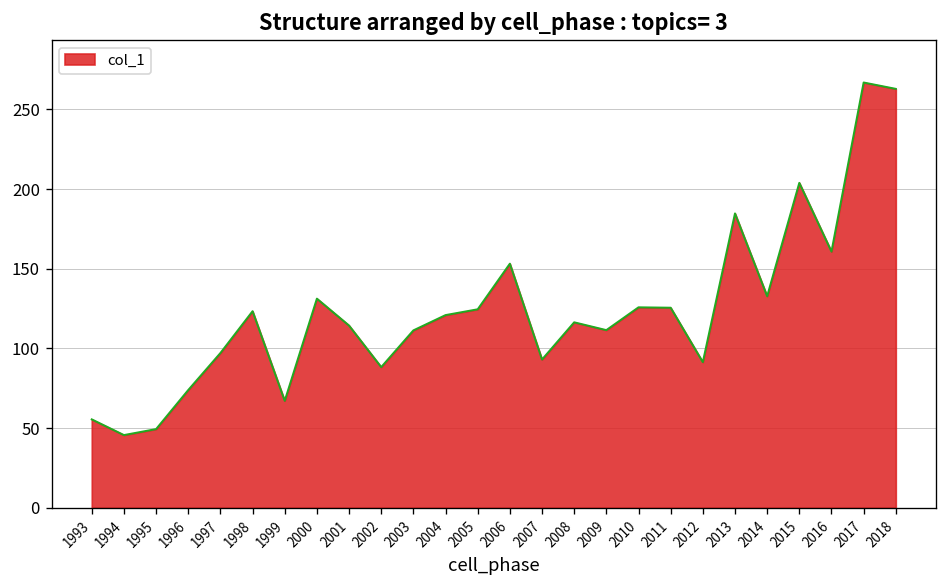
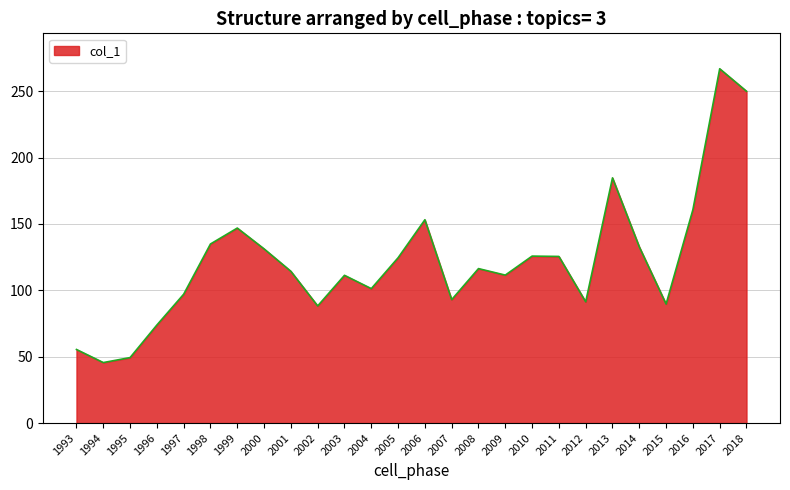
  {
    "1993": 55,
    "1994": 46,
    "1995": 49,
    "1996": 74,
    "1997": 97,
-   "1998": 123,
-   "1999": 67,
+   "1998": 135,
+   "1999": 147,
    "2000": 131,
    "2001": 114,
    "2002": 88,
    "2003": 111,
-   "2004": 121,
+   "2004": 101,
    "2005": 125,
    "2006": 153,
    "2007": 93,
    "2008": 116,
    "2009": 111,
    "2010": 126,
    "2011": 126,
    "2012": 91,
    "2013": 185,
    "2014": 133,
-   "2015": 204,
+   "2015": 90,
    "2016": 161,
    "2017": 267,
-   "2018": 263
+   "2018": 250
  }
